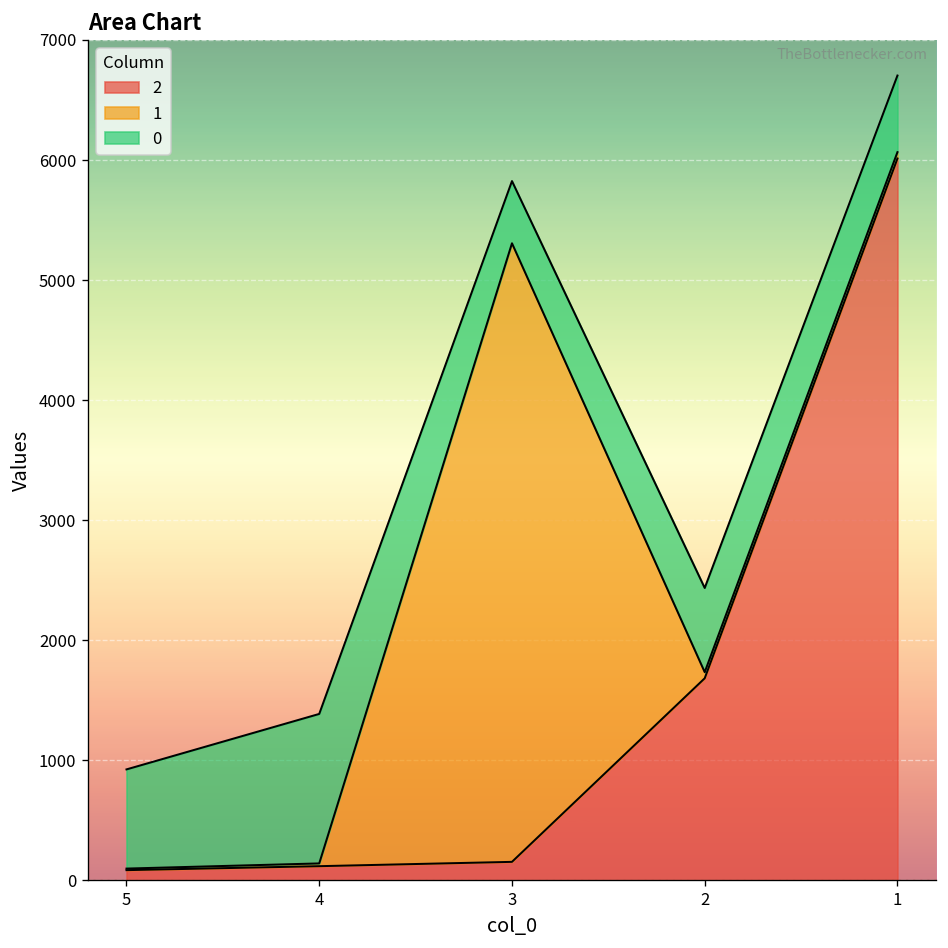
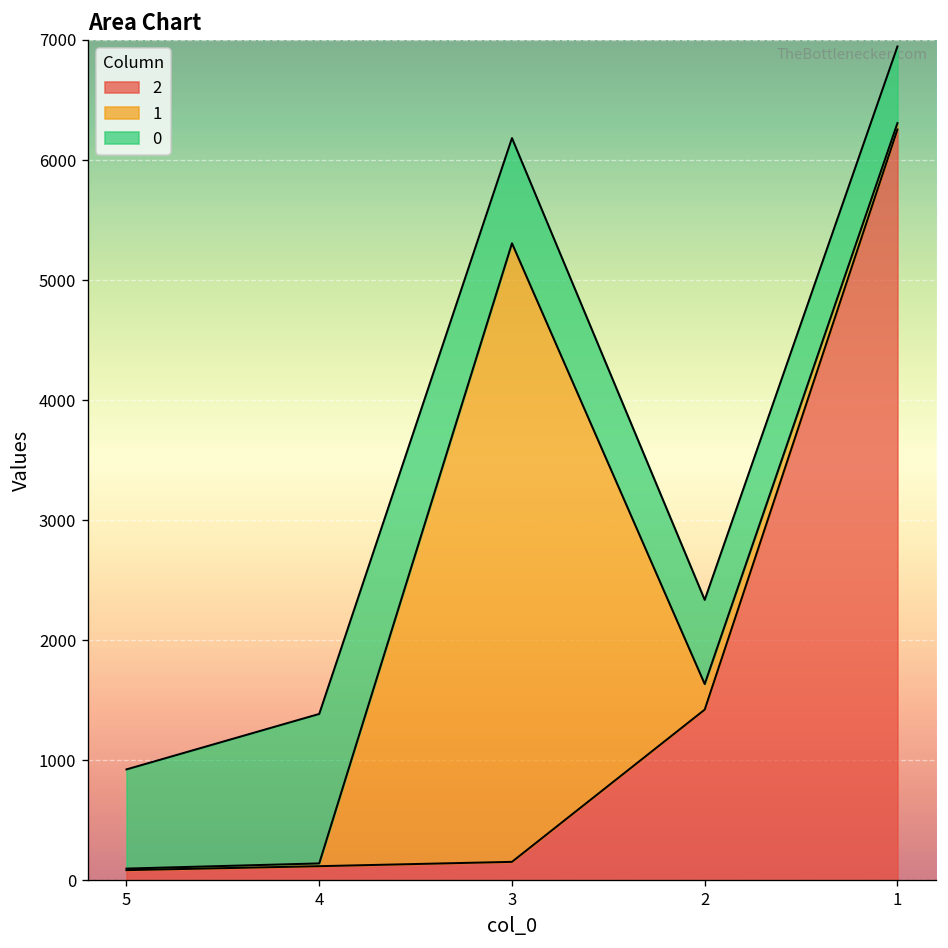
  {
    "2": {
      "3": 160,
-     "2": 1680,
-     "1": 6010
+     "2": 1420,
+     "1": 6260
    },
    "1": {
      "3": 5150,
-     "2": 50,
+     "2": 210,
      "1": 50
    },
    "0": {
      "5": 830,
      "4": 1250,
-     "3": 520,
+     "3": 880,
      "2": 700,
      "1": 640
    }
  }
